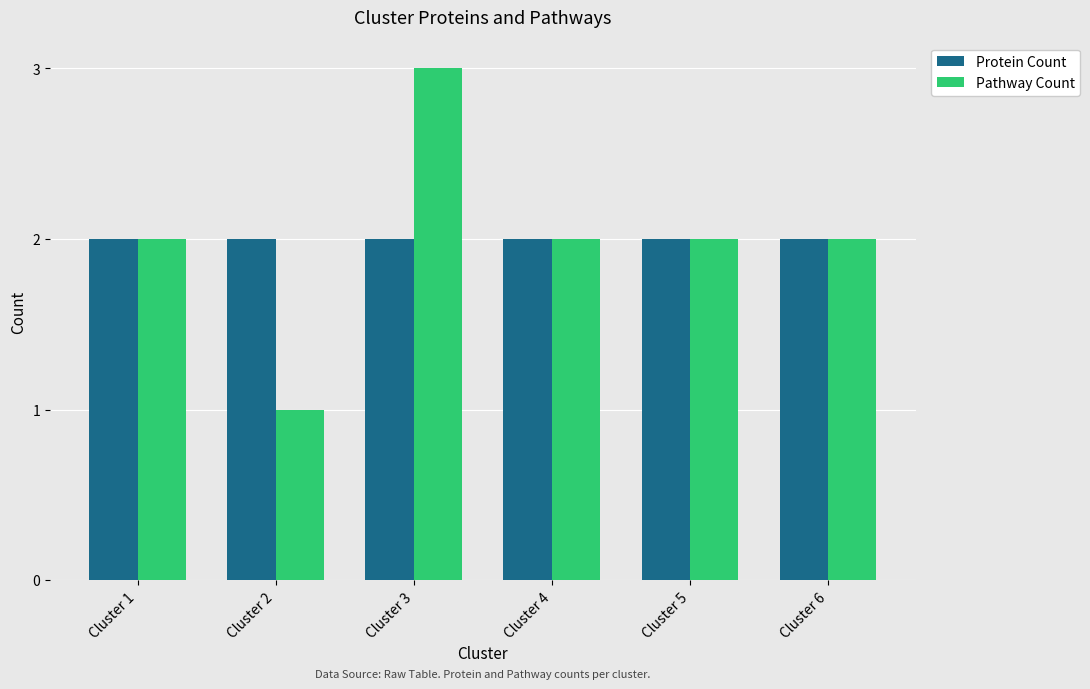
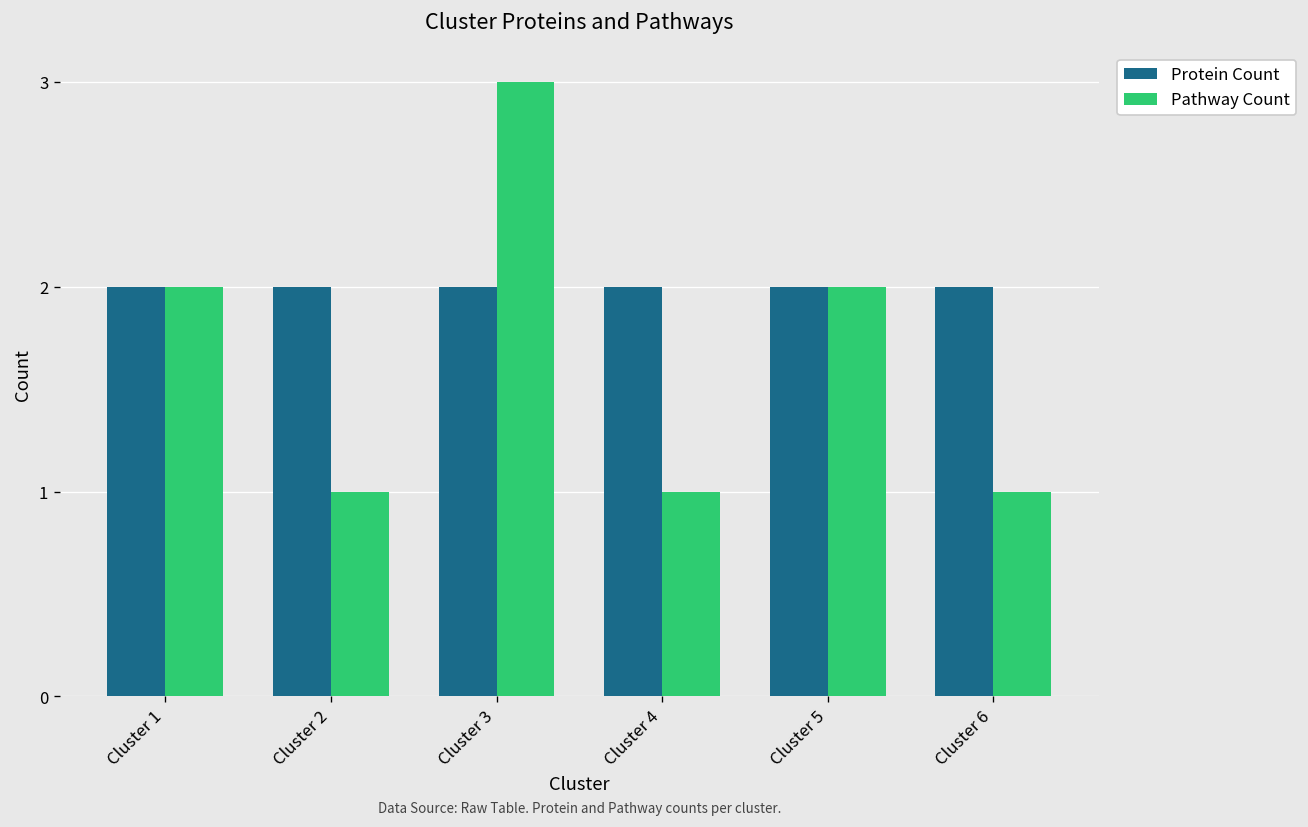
  {
    "Protein Count": {
      "Cluster 1": 2,
      "Cluster 2": 2,
      "Cluster 3": 2,
      "Cluster 4": 2,
      "Cluster 5": 2,
      "Cluster 6": 2
    },
    "Pathway Count": {
      "Cluster 1": 2,
      "Cluster 2": 1,
      "Cluster 3": 3,
-     "Cluster 4": 2,
+     "Cluster 4": 1,
      "Cluster 5": 2,
-     "Cluster 6": 2
+     "Cluster 6": 1
    }
  }
